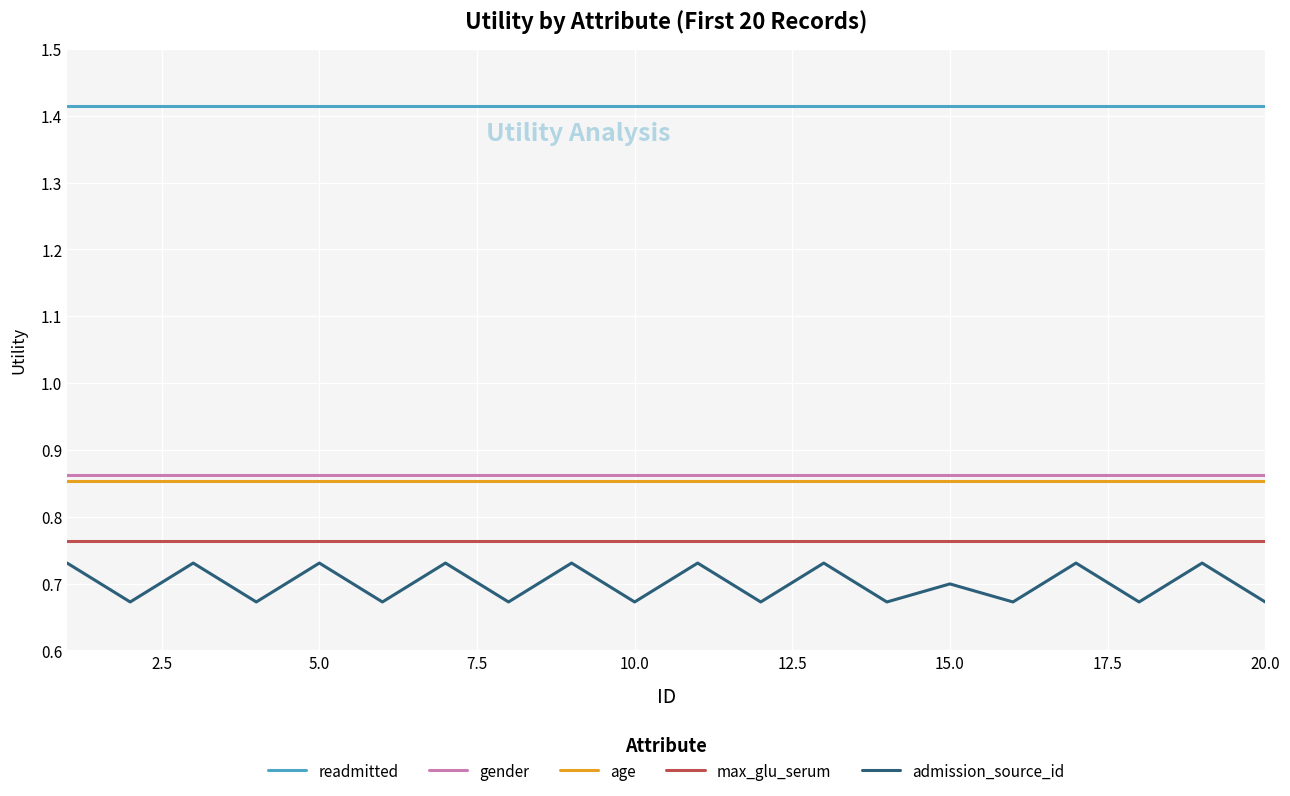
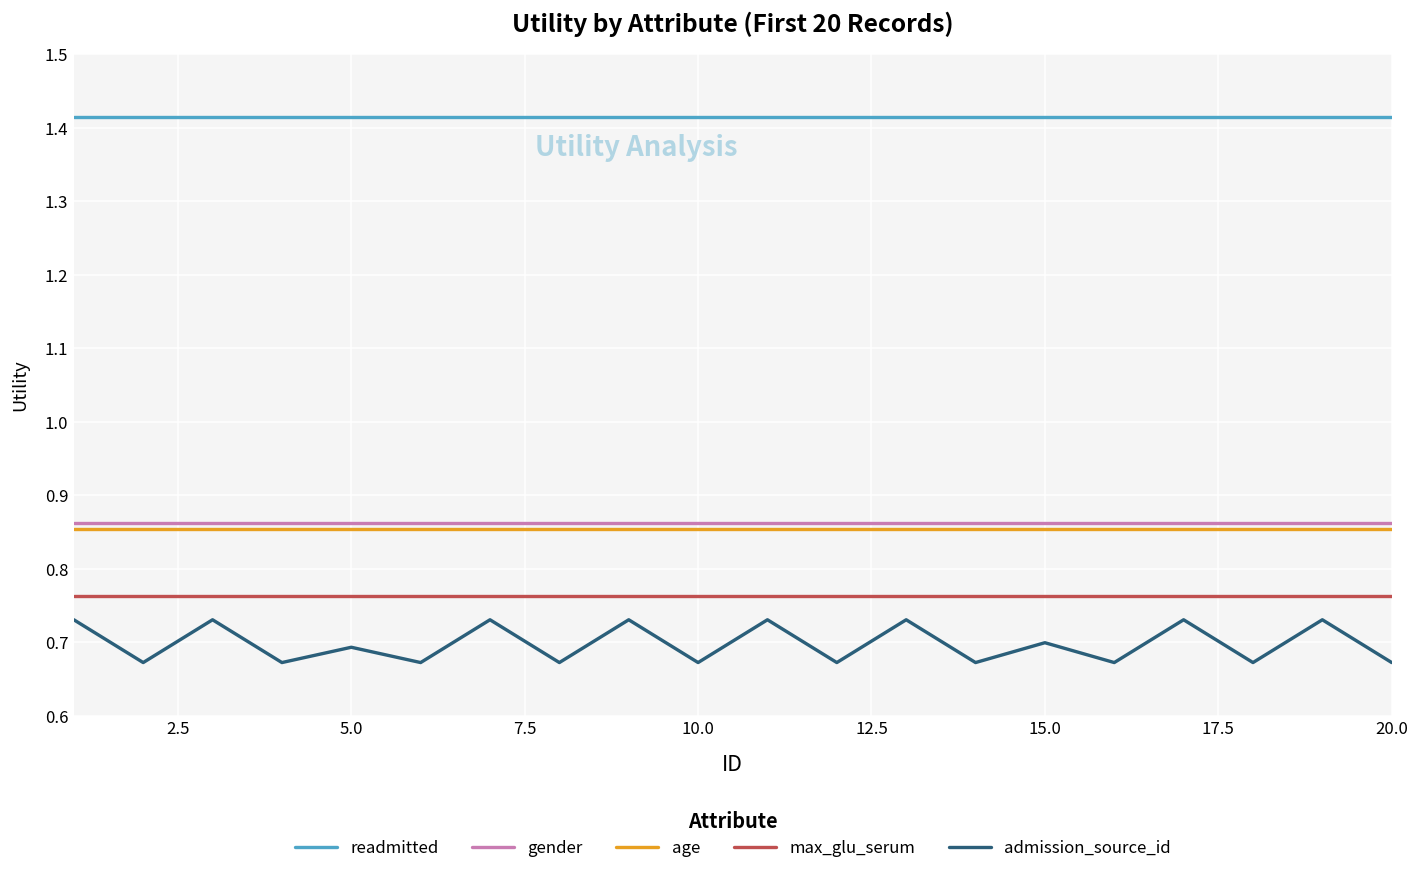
  {
    "readmitted": {
      "5.0": 1.41,
      "10.0": 1.41,
      "15.0": 1.41,
      "20.0": 1.41
    },
    "gender": {
      "5.0": 0.86,
      "10.0": 0.86,
      "15.0": 0.86,
      "20.0": 0.86
    },
    "age": {
      "5.0": 0.85,
      "10.0": 0.85,
      "15.0": 0.85,
      "20.0": 0.85
    },
    "max_glu_serum": {
      "5.0": 0.76,
      "10.0": 0.76,
      "15.0": 0.76,
      "20.0": 0.76
    },
    "admission_source_id": {
-     "5.0": 0.73,
+     "5.0": 0.69,
      "10.0": 0.67,
      "15.0": 0.70,
      "20.0": 0.67
    }
  }
